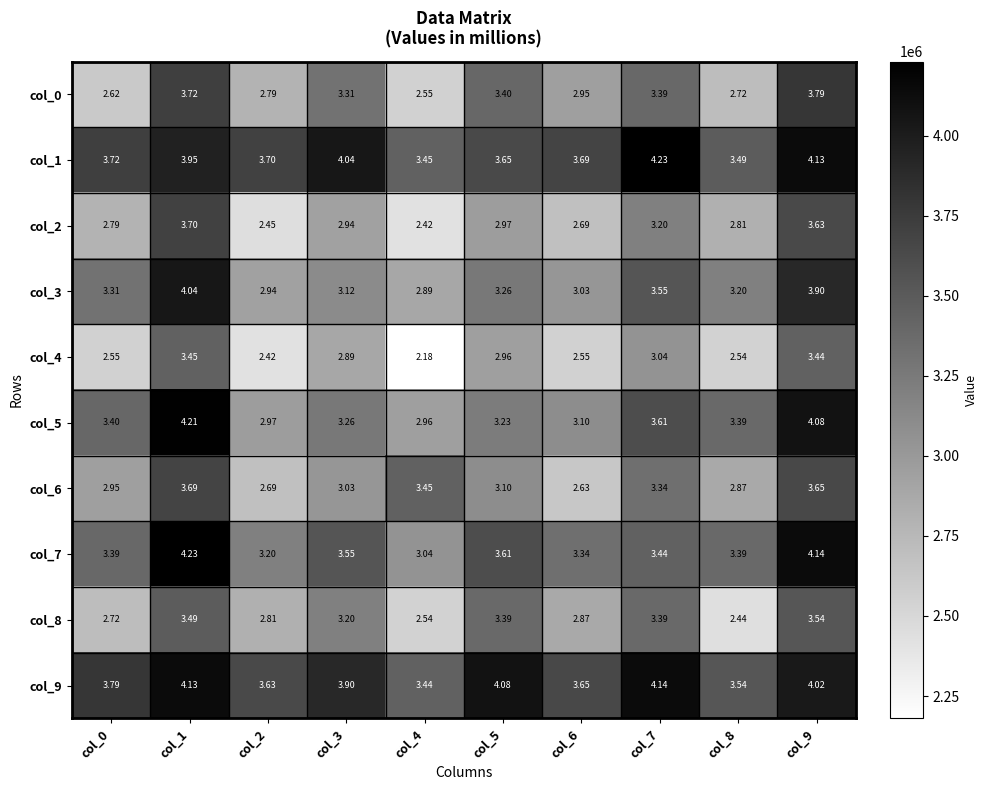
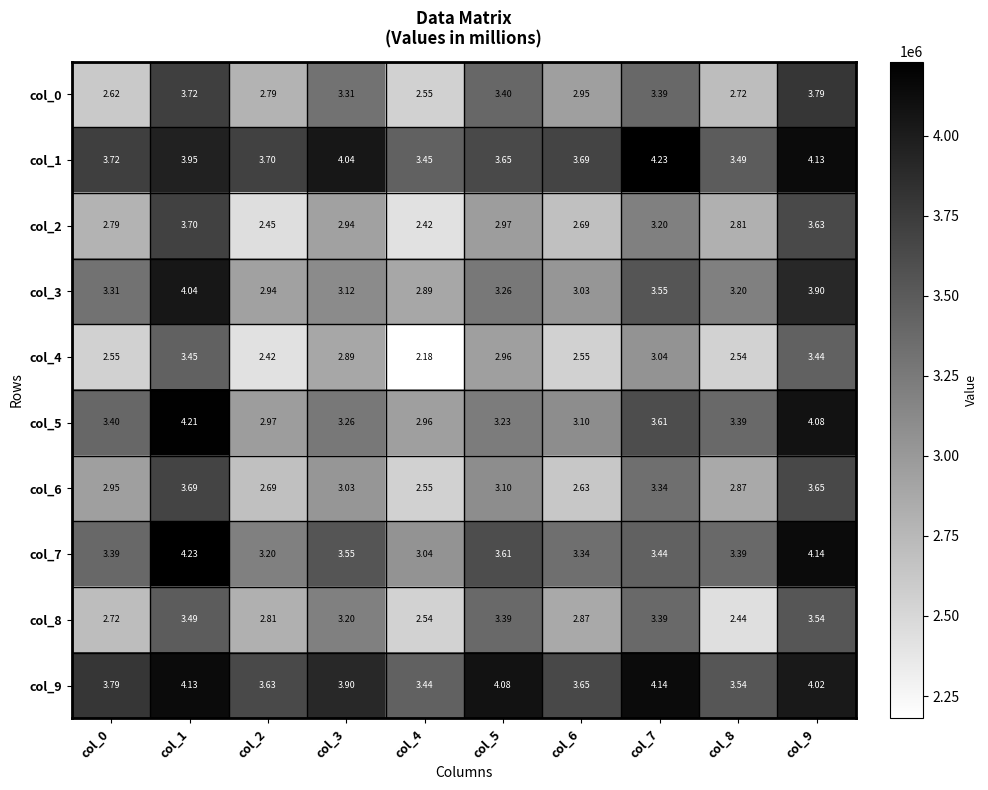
  {
    "col_0": {
      "col_0": 2.62,
      "col_1": 3.72,
      "col_2": 2.79,
      "col_3": 3.31,
      "col_4": 2.55,
      "col_5": 3.40,
      "col_6": 2.95,
      "col_7": 3.39,
      "col_8": 2.72,
      "col_9": 3.79
    },
    "col_1": {
      "col_0": 3.72,
      "col_1": 3.95,
      "col_2": 3.70,
      "col_3": 4.04,
      "col_4": 3.45,
      "col_5": 3.65,
      "col_6": 3.69,
      "col_7": 4.23,
      "col_8": 3.49,
      "col_9": 4.13
    },
    "col_2": {
      "col_0": 2.79,
      "col_1": 3.70,
      "col_2": 2.45,
      "col_3": 2.94,
      "col_4": 2.42,
      "col_5": 2.97,
      "col_6": 2.69,
      "col_7": 3.20,
      "col_8": 2.81,
      "col_9": 3.63
    },
    "col_3": {
      "col_0": 3.31,
      "col_1": 4.04,
      "col_2": 2.94,
      "col_3": 3.12,
      "col_4": 2.89,
      "col_5": 3.26,
      "col_6": 3.03,
      "col_7": 3.55,
      "col_8": 3.20,
      "col_9": 3.90
    },
    "col_4": {
      "col_0": 2.55,
      "col_1": 3.45,
      "col_2": 2.42,
      "col_3": 2.89,
      "col_4": 2.18,
      "col_5": 2.96,
      "col_6": 2.55,
      "col_7": 3.04,
      "col_8": 2.54,
      "col_9": 3.44
    },
    "col_5": {
      "col_0": 3.40,
      "col_1": 4.21,
      "col_2": 2.97,
      "col_3": 3.26,
      "col_4": 2.96,
      "col_5": 3.23,
      "col_6": 3.10,
      "col_7": 3.61,
      "col_8": 3.39,
      "col_9": 4.08
    },
    "col_6": {
      "col_0": 2.95,
      "col_1": 3.69,
      "col_2": 2.69,
      "col_3": 3.03,
-     "col_4": 3.45,
+     "col_4": 2.55,
      "col_5": 3.10,
      "col_6": 2.63,
      "col_7": 3.34,
      "col_8": 2.87,
      "col_9": 3.65
    },
    "col_7": {
      "col_0": 3.39,
      "col_1": 4.23,
      "col_2": 3.20,
      "col_3": 3.55,
      "col_4": 3.04,
      "col_5": 3.61,
      "col_6": 3.34,
      "col_7": 3.44,
      "col_8": 3.39,
      "col_9": 4.14
    },
    "col_8": {
      "col_0": 2.72,
      "col_1": 3.49,
      "col_2": 2.81,
      "col_3": 3.20,
      "col_4": 2.54,
      "col_5": 3.39,
      "col_6": 2.87,
      "col_7": 3.39,
      "col_8": 2.44,
      "col_9": 3.54
    },
    "col_9": {
      "col_0": 3.79,
      "col_1": 4.13,
      "col_2": 3.63,
      "col_3": 3.90,
      "col_4": 3.44,
      "col_5": 4.08,
      "col_6": 3.65,
      "col_7": 4.14,
      "col_8": 3.54,
      "col_9": 4.02
    }
  }
